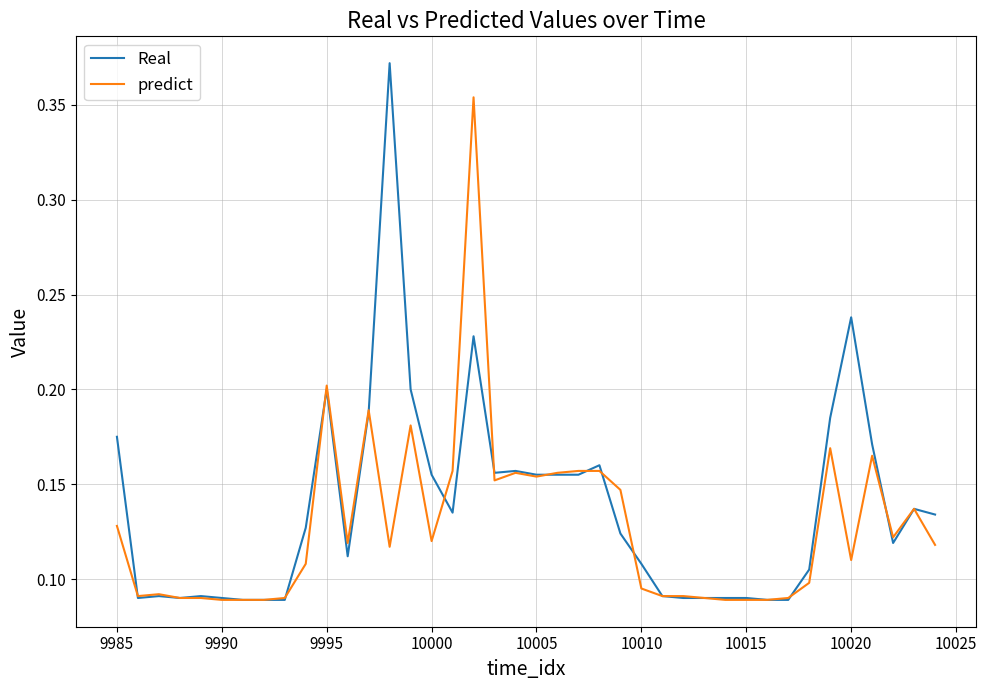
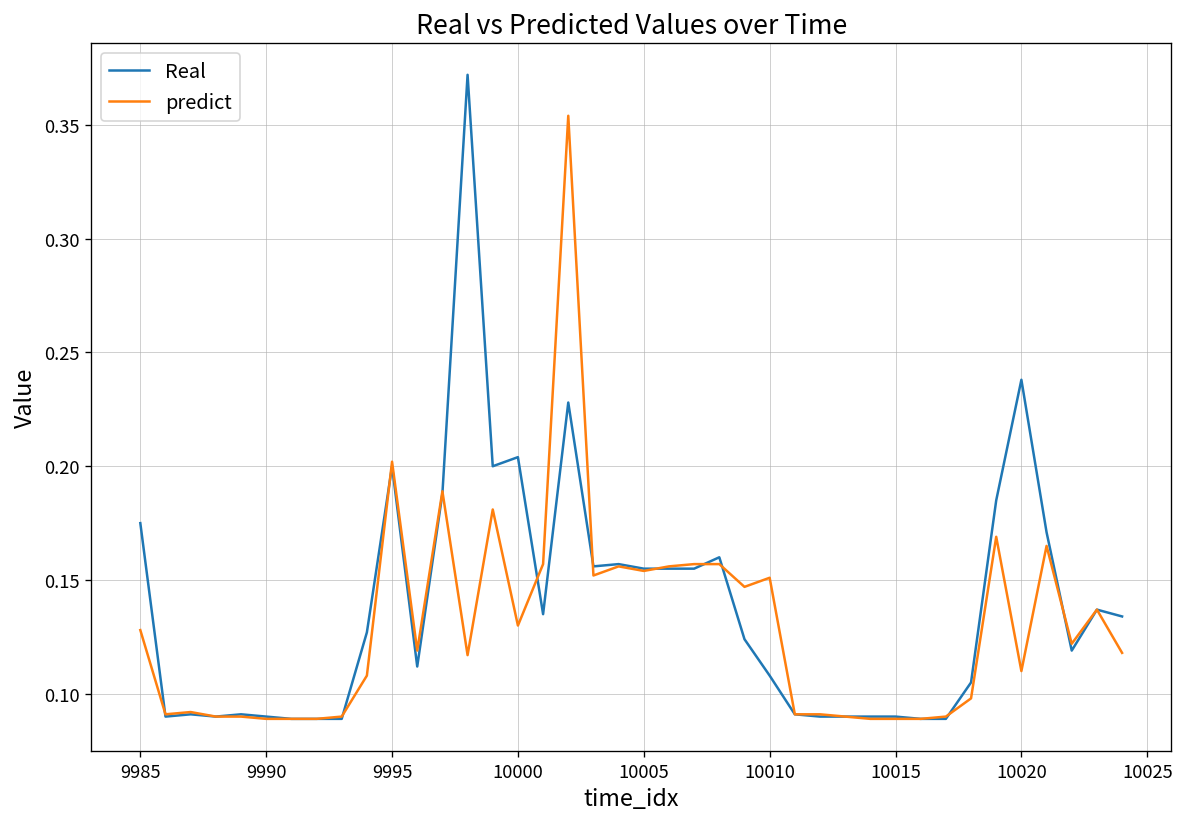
  {
    "Real": {
      "9985": 0.175,
      "9995": 0.200,
-     "10000": 0.155,
+     "10000": 0.204,
      "10010": 0.108,
      "10020": 0.238
    },
    "predict": {
      "9985": 0.128,
      "9995": 0.202,
-     "10000": 0.12,
-     "10010": 0.095,
+     "10000": 0.13,
+     "10010": 0.151,
      "10020": 0.110
    }
  }
